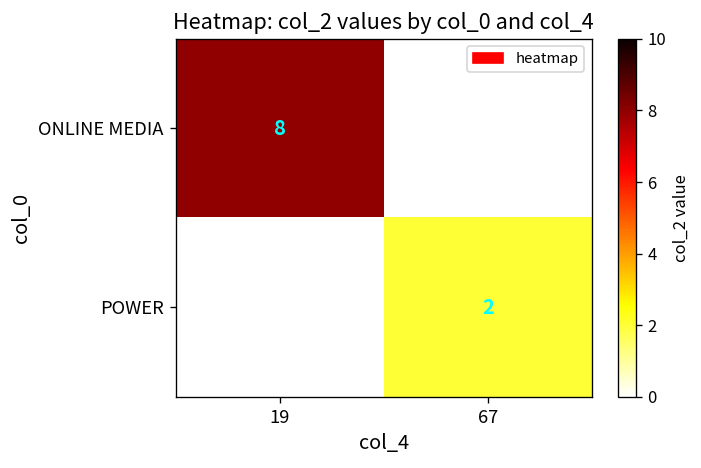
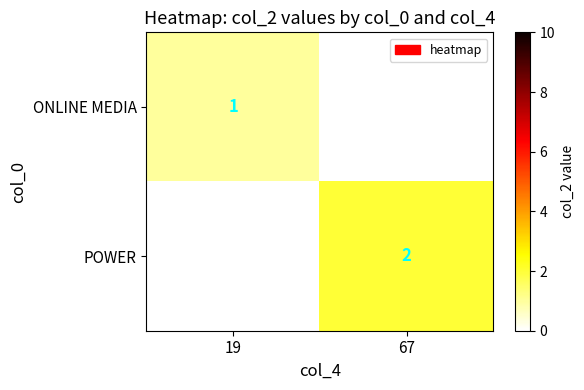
  {
    "ONLINE MEDIA": {
-     "19": 8
+     "19": 1
    },
    "POWER": {
      "67": 2
    }
  }
